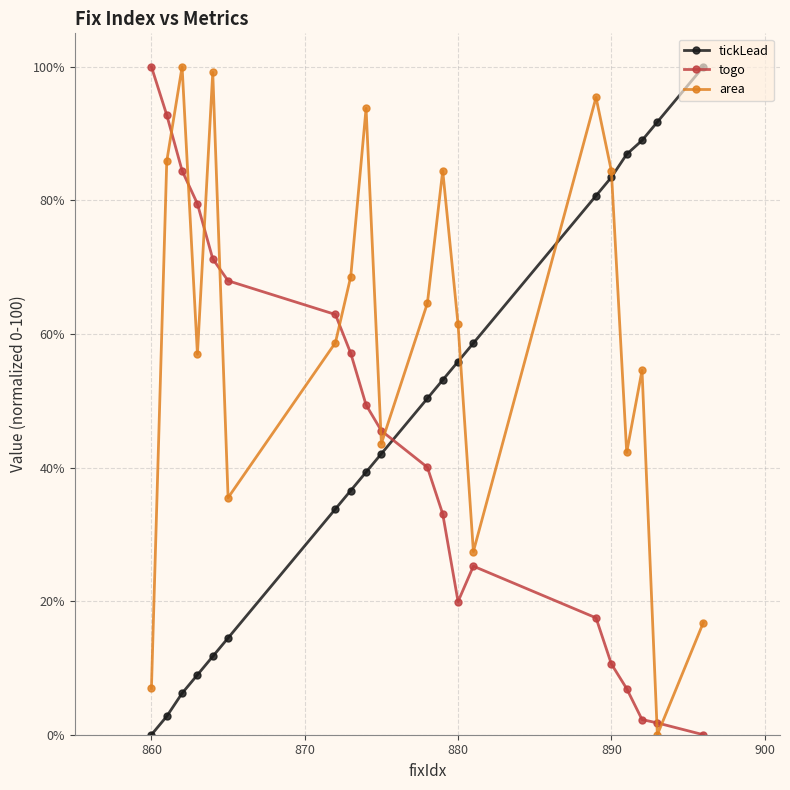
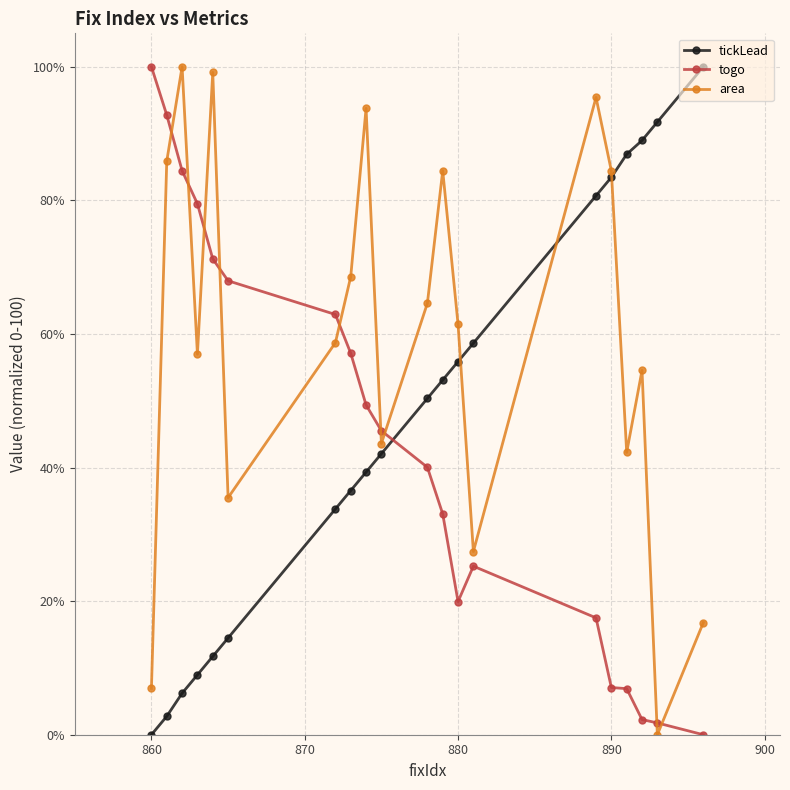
  {
    "tickLead": {
      "860": "0%",
      "880": "56%",
      "890": "83%"
    },
    "togo": {
      "860": "100%",
      "880": "20%",
-     "890": "11%"
+     "890": "7%"
    },
    "area": {
      "860": "7%",
      "880": "61%",
      "890": "84%"
    }
  }
